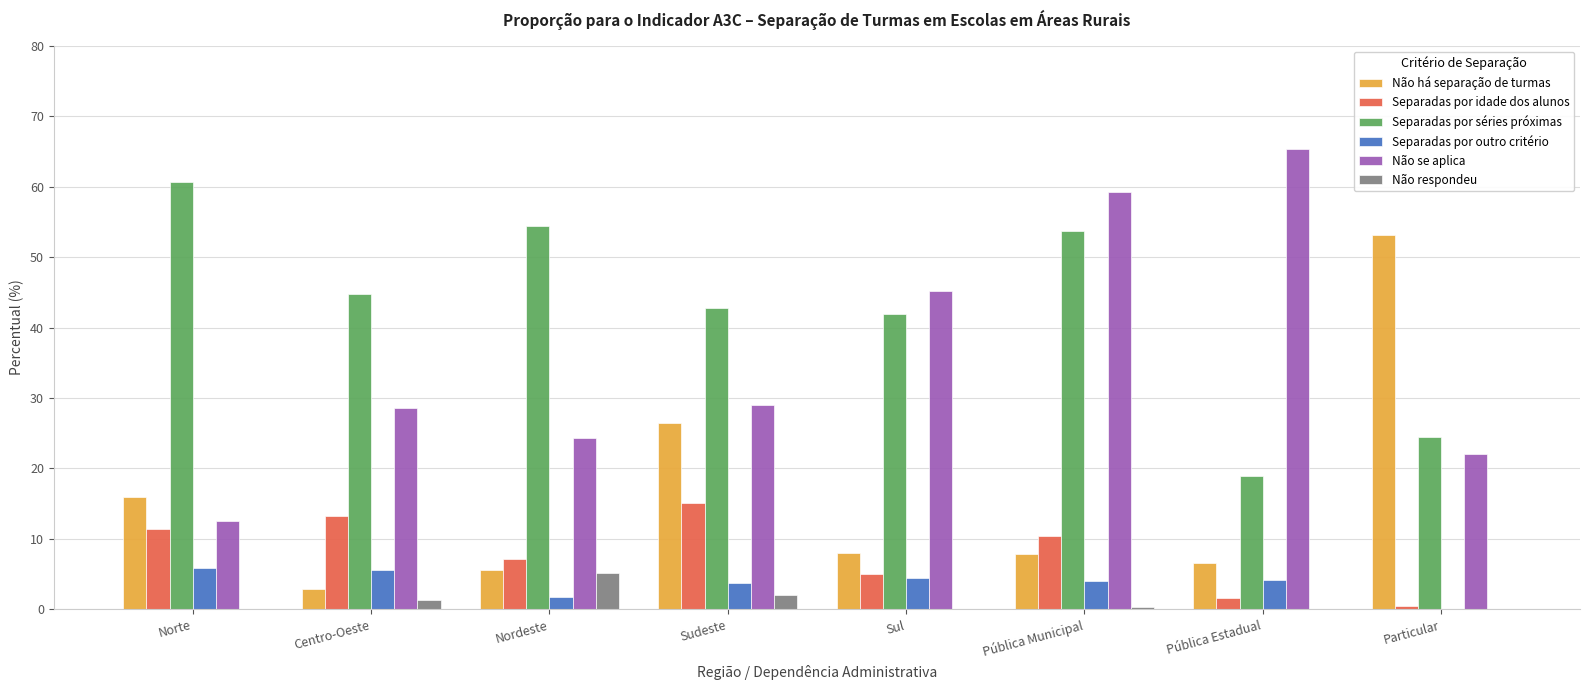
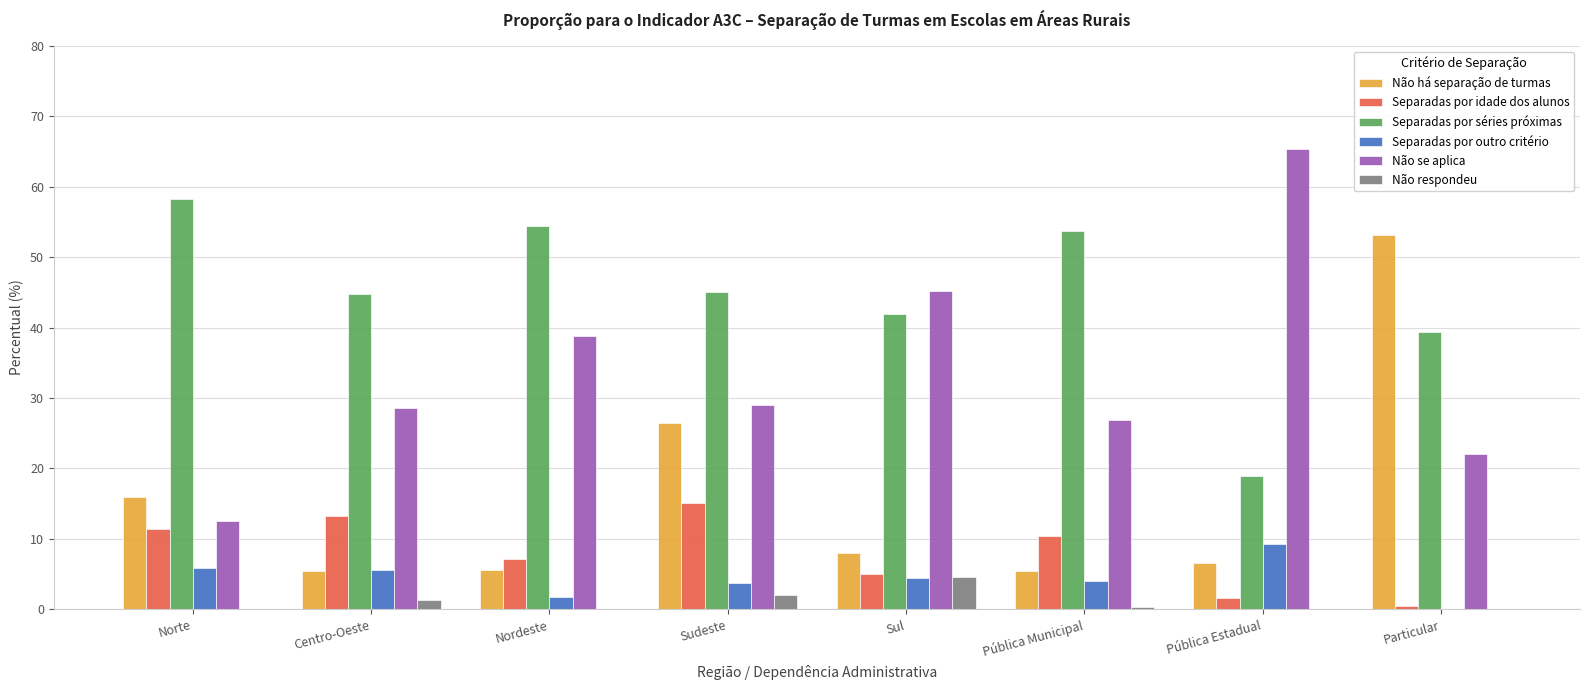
  {
    "Não há separação de turmas": {
      "Norte": 16,
-     "Centro-Oeste": 3,
+     "Centro-Oeste": 5,
      "Nordeste": 6,
      "Sudeste": 26,
      "Sul": 8,
-     "Pública Municipal": 8,
+     "Pública Municipal": 5,
      "Pública Estadual": 7,
      "Particular": 53
    },
    "Separadas por idade dos alunos": {
      "Norte": 11,
      "Centro-Oeste": 13,
      "Nordeste": 7,
      "Sudeste": 15,
      "Sul": 5,
      "Pública Municipal": 10,
      "Pública Estadual": 2,
      "Particular": 0
    },
    "Separadas por séries próximas": {
-     "Norte": 61,
+     "Norte": 58,
      "Centro-Oeste": 45,
      "Nordeste": 54,
-     "Sudeste": 43,
+     "Sudeste": 45,
      "Sul": 42,
      "Pública Municipal": 54,
      "Pública Estadual": 19,
-     "Particular": 24
+     "Particular": 39
    },
    "Separadas por outro critério": {
      "Norte": 6,
      "Centro-Oeste": 6,
      "Nordeste": 2,
      "Sudeste": 4,
      "Sul": 5,
      "Pública Municipal": 4,
-     "Pública Estadual": 4,
+     "Pública Estadual": 9,
      "Particular": 0
    },
    "Não se aplica": {
      "Norte": 13,
      "Centro-Oeste": 29,
-     "Nordeste": 24,
+     "Nordeste": 39,
      "Sudeste": 29,
      "Sul": 45,
-     "Pública Municipal": 59,
+     "Pública Municipal": 27,
      "Pública Estadual": 65,
      "Particular": 22
    },
    "Não respondeu": {
      "Centro-Oeste": 1,
-     "Nordeste": 5,
+     "Nordeste": 0,
      "Sudeste": 2,
-     "Sul": 0,
+     "Sul": 5,
      "Particular": 0
    }
  }
